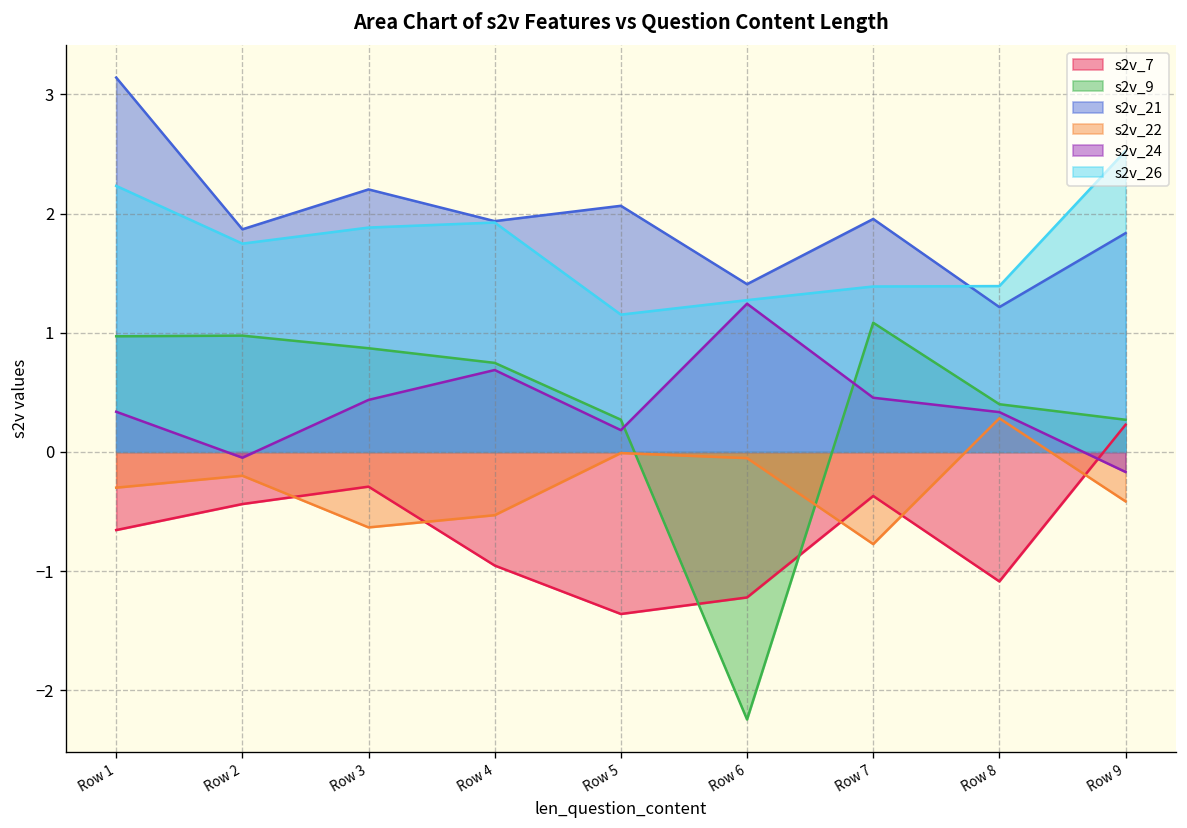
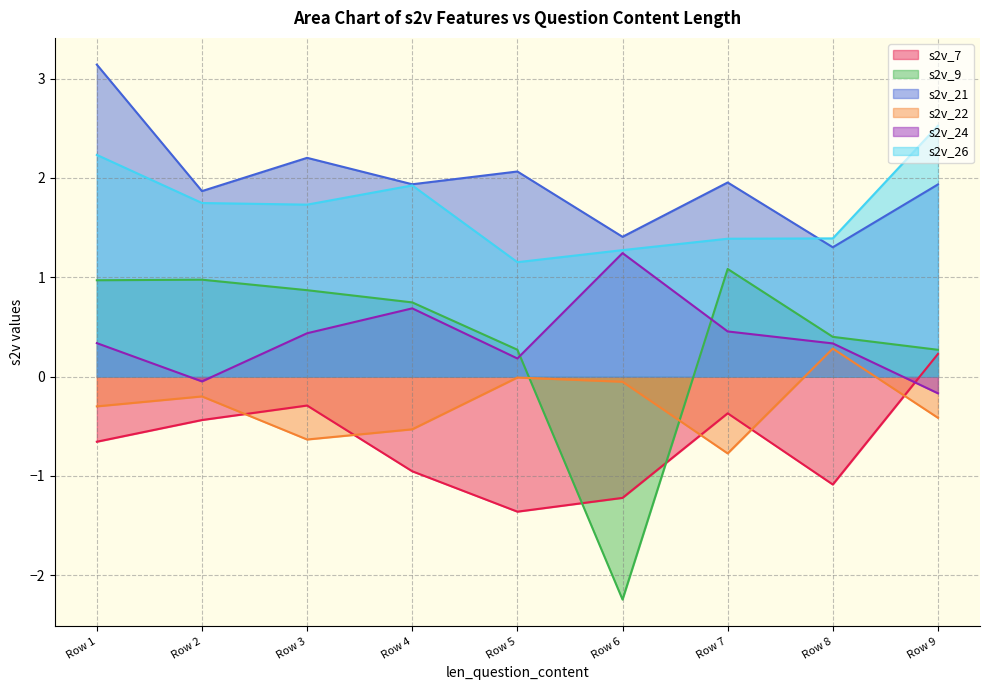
  {
    "s2v_21": {
      "Row 1": 3.1,
      "Row 2": 1.9,
      "Row 3": 2.2,
      "Row 5": 2.1,
      "Row 6": 1.4,
      "Row 7": 2.0,
-     "Row 8": 1.2,
-     "Row 9": 1.8
+     "Row 8": 1.3,
+     "Row 9": 1.9
    },
    "s2v_26": {
      "Row 1": 2.2,
      "Row 2": 1.7,
-     "Row 3": 1.9,
+     "Row 3": 1.7,
      "Row 5": 1.2,
      "Row 6": 1.3,
      "Row 7": 1.4,
      "Row 8": 1.4
    }
  }
